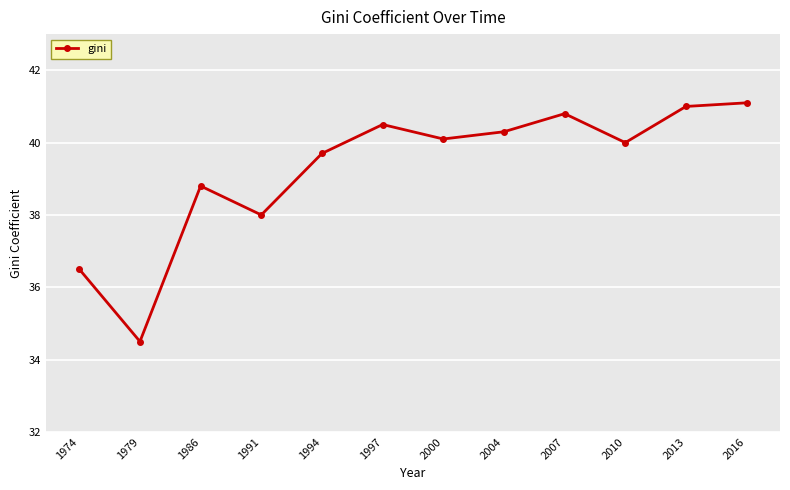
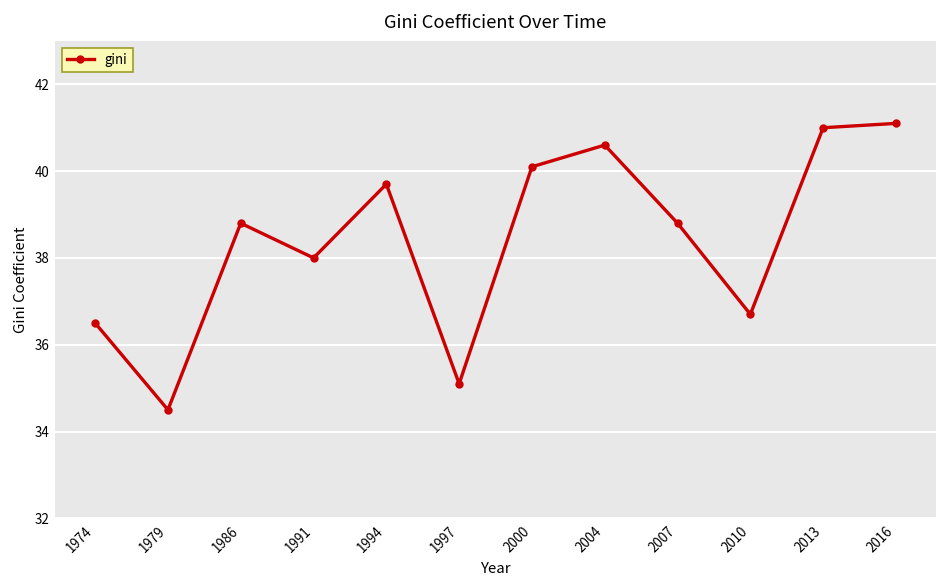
  {
    "1974": 36.5,
    "1979": 34.5,
    "1986": 38.8,
    "1991": 38.0,
    "1994": 39.7,
-   "1997": 40.5,
+   "1997": 35.1,
    "2000": 40.1,
-   "2004": 40.3,
-   "2007": 40.8,
-   "2010": 40.0,
+   "2004": 40.6,
+   "2007": 38.8,
+   "2010": 36.7,
    "2013": 41.0,
    "2016": 41.1
  }
